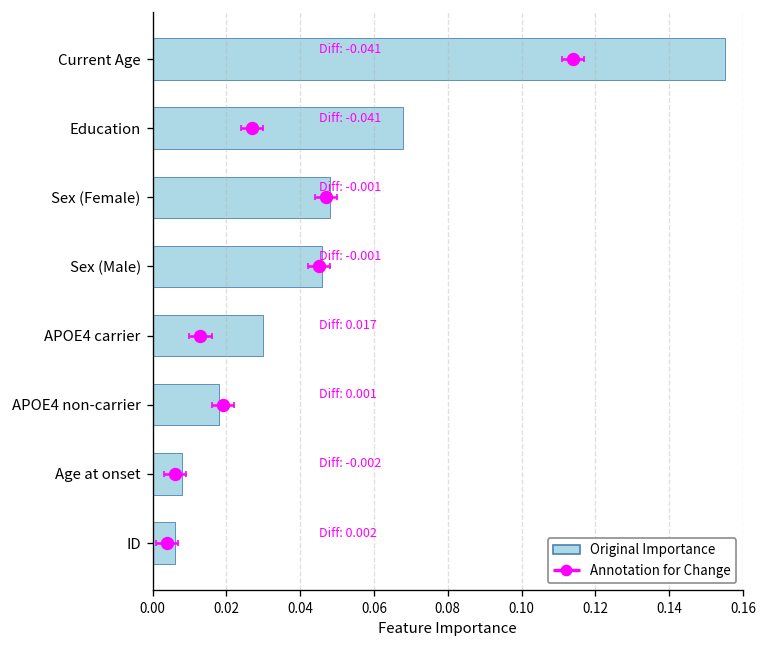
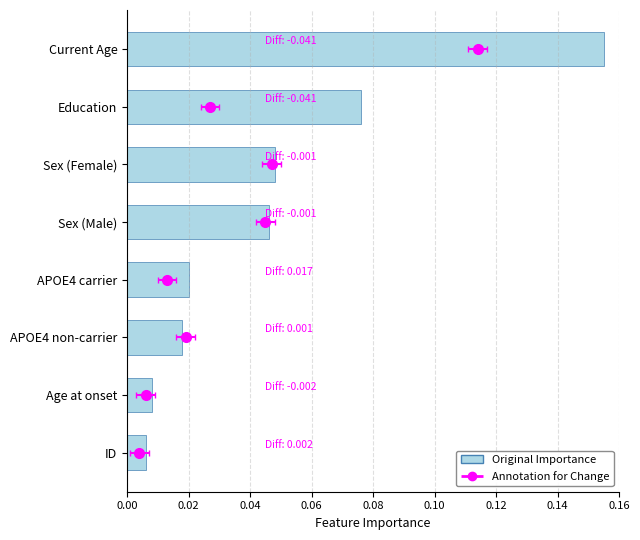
  {
    "Original Importance": {
-     "Education": 0.068,
-     "APOE4 carrier": 0.03,
+     "Education": 0.076,
+     "APOE4 carrier": 0.02,
      "APOE4 non-carrier": 0.018,
      "Age at onset": 0.008,
      "ID": 0.006
    }
  }
